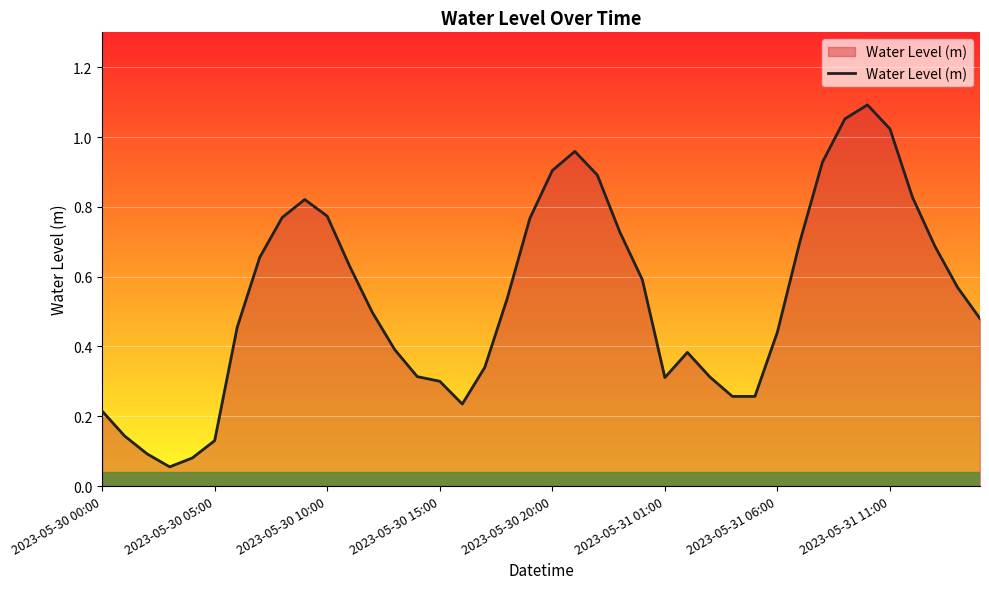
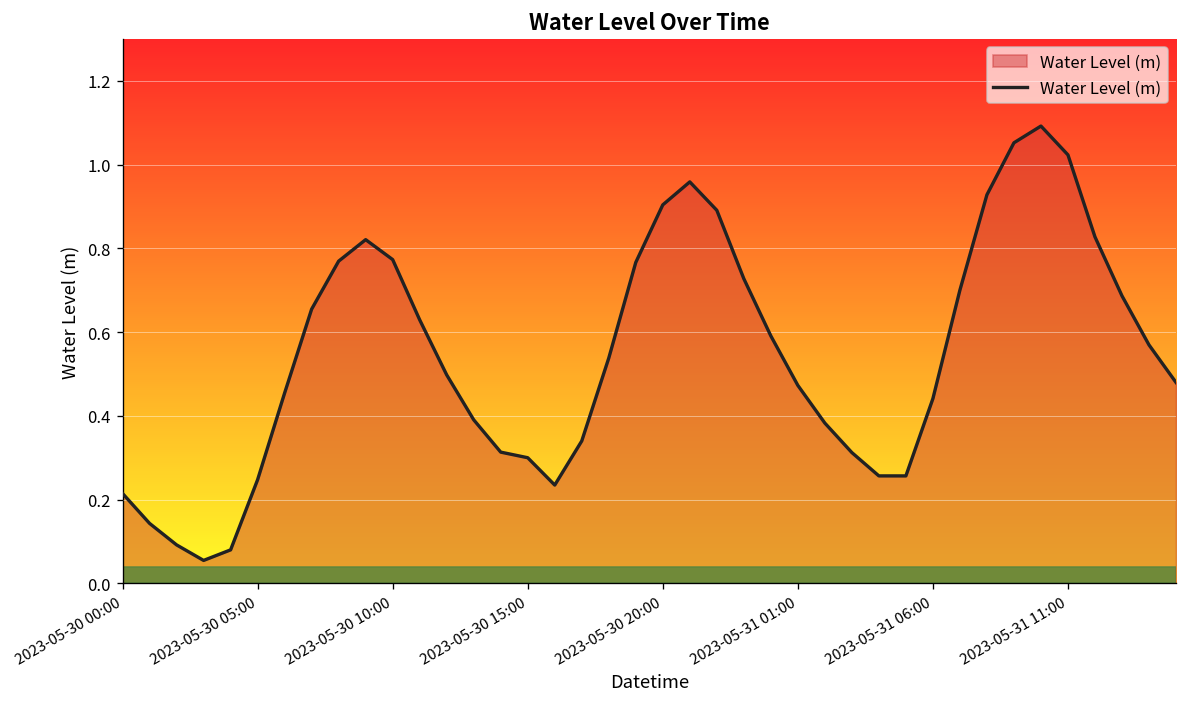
  {
    "2023-05-30 00:00": 0.21,
-   "2023-05-30 05:00": 0.13,
+   "2023-05-30 05:00": 0.25,
    "2023-05-30 10:00": 0.77,
    "2023-05-30 15:00": 0.30,
    "2023-05-30 20:00": 0.90,
-   "2023-05-31 01:00": 0.31,
+   "2023-05-31 01:00": 0.47,
    "2023-05-31 06:00": 0.44,
    "2023-05-31 11:00": 1.02
  }
